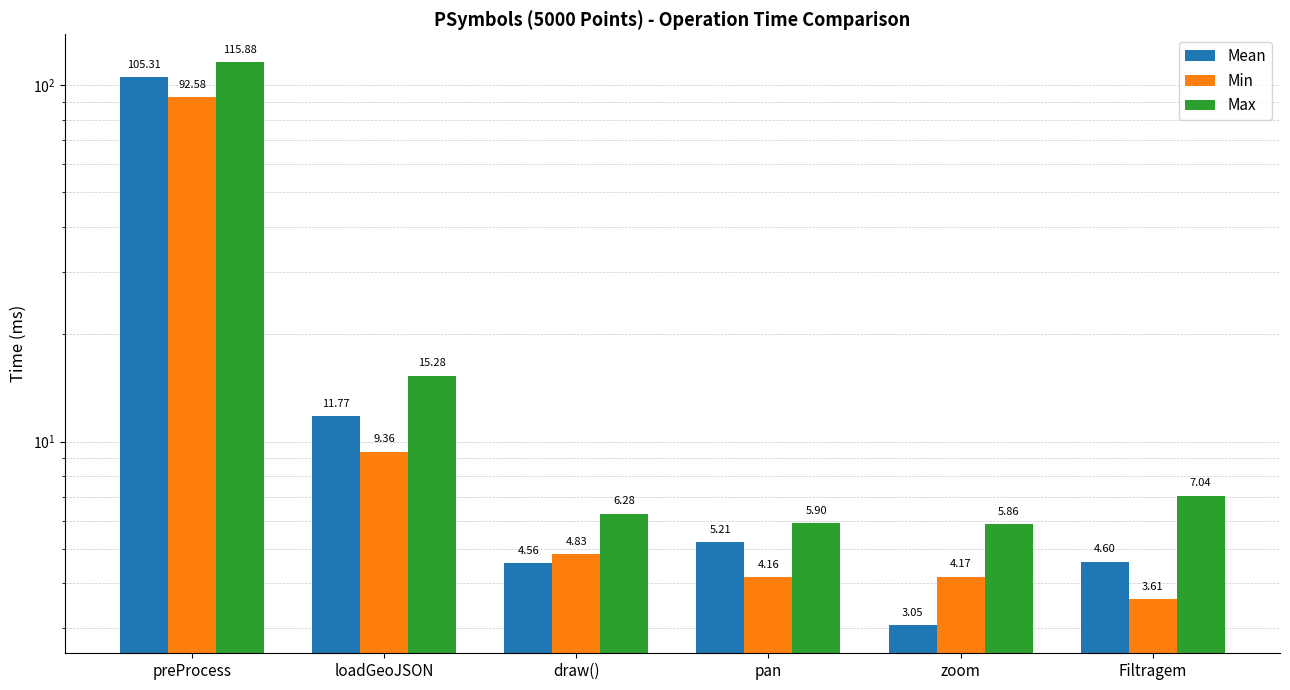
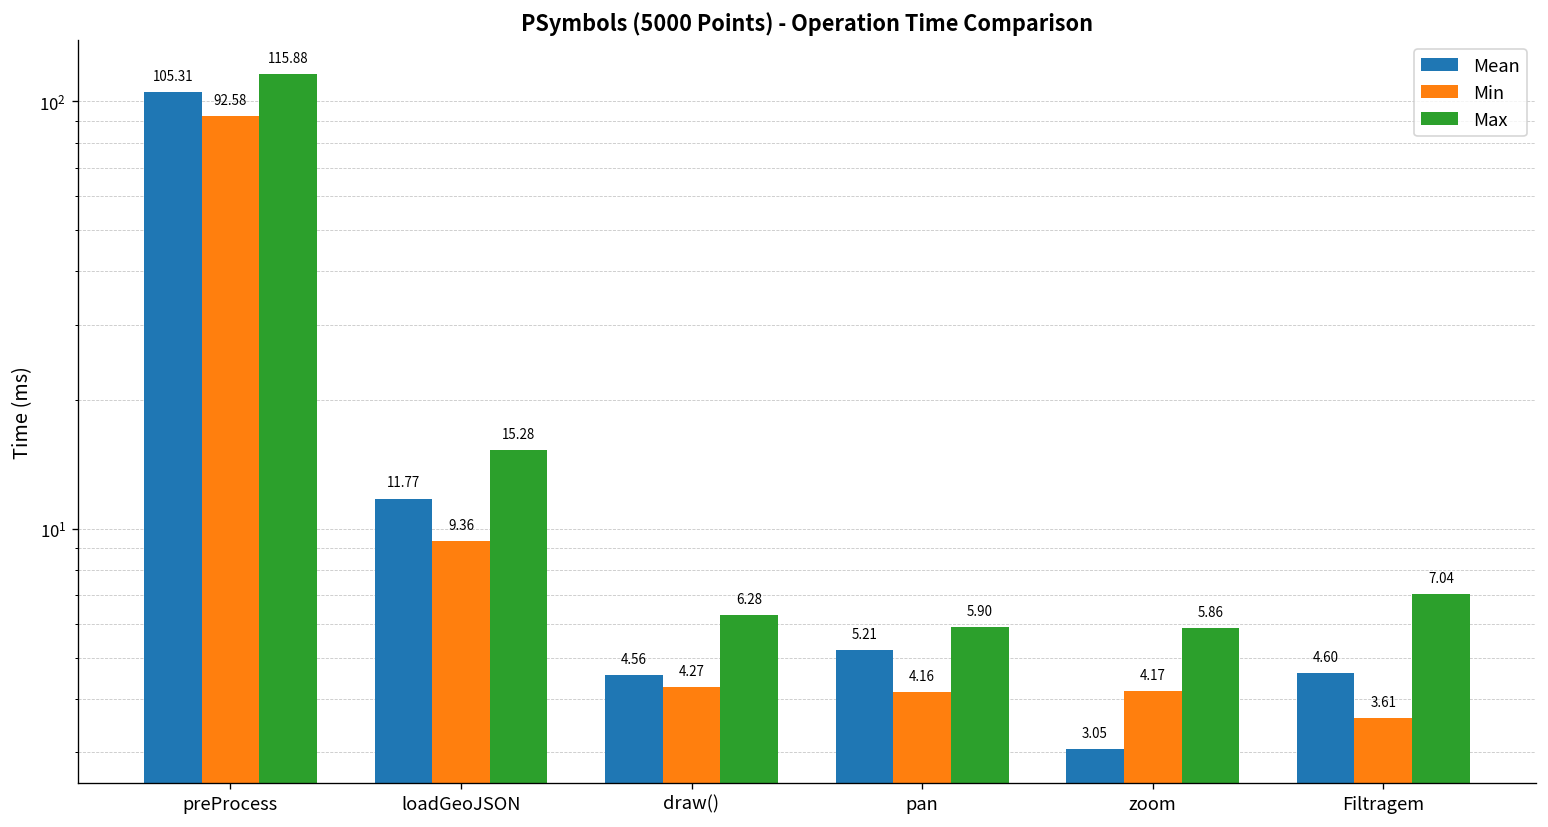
  {
    "Mean": {
      "preProcess": 105.31,
      "loadGeoJSON": 11.77,
      "draw()": 4.56,
      "pan": 5.21,
      "zoom": 3.05,
      "Filtragem": 4.60
    },
    "Min": {
      "preProcess": 92.58,
      "loadGeoJSON": 9.36,
-     "draw()": 4.83,
+     "draw()": 4.27,
      "pan": 4.16,
      "zoom": 4.17,
      "Filtragem": 3.61
    },
    "Max": {
      "preProcess": 115.88,
      "loadGeoJSON": 15.28,
      "draw()": 6.28,
      "pan": 5.90,
      "zoom": 5.86,
      "Filtragem": 7.04
    }
  }
